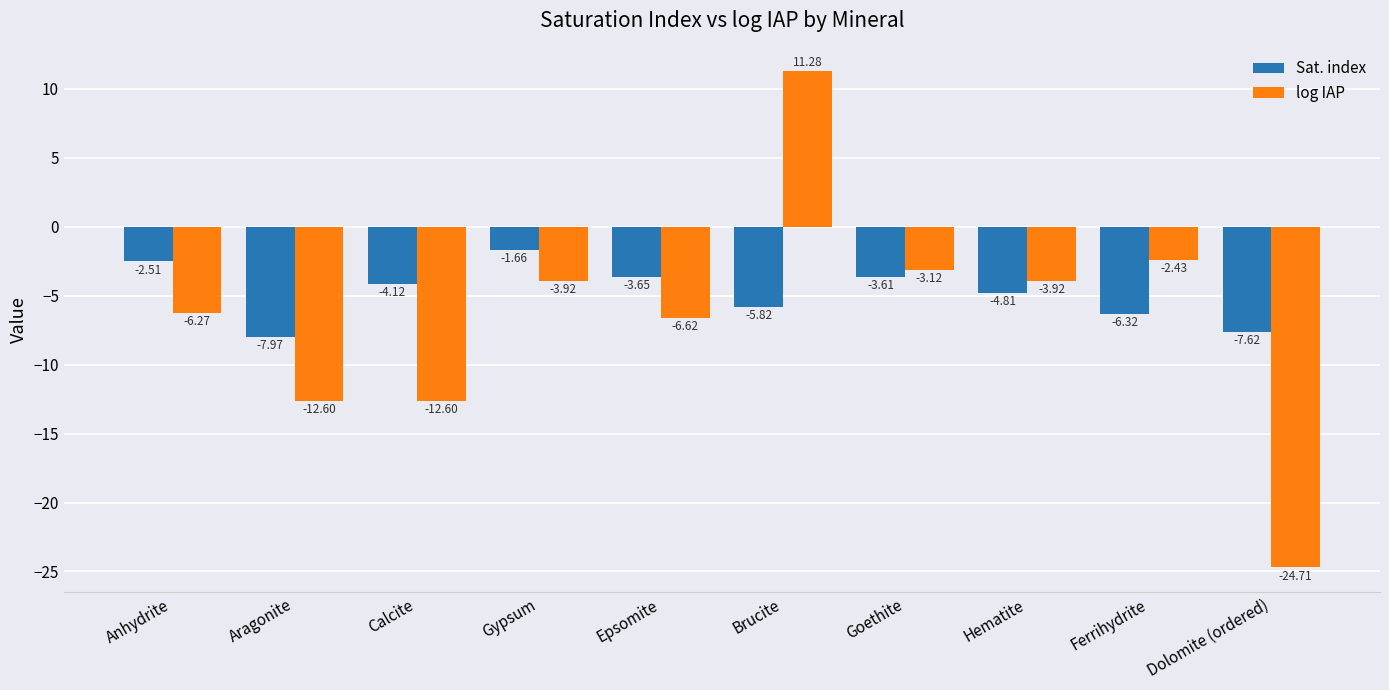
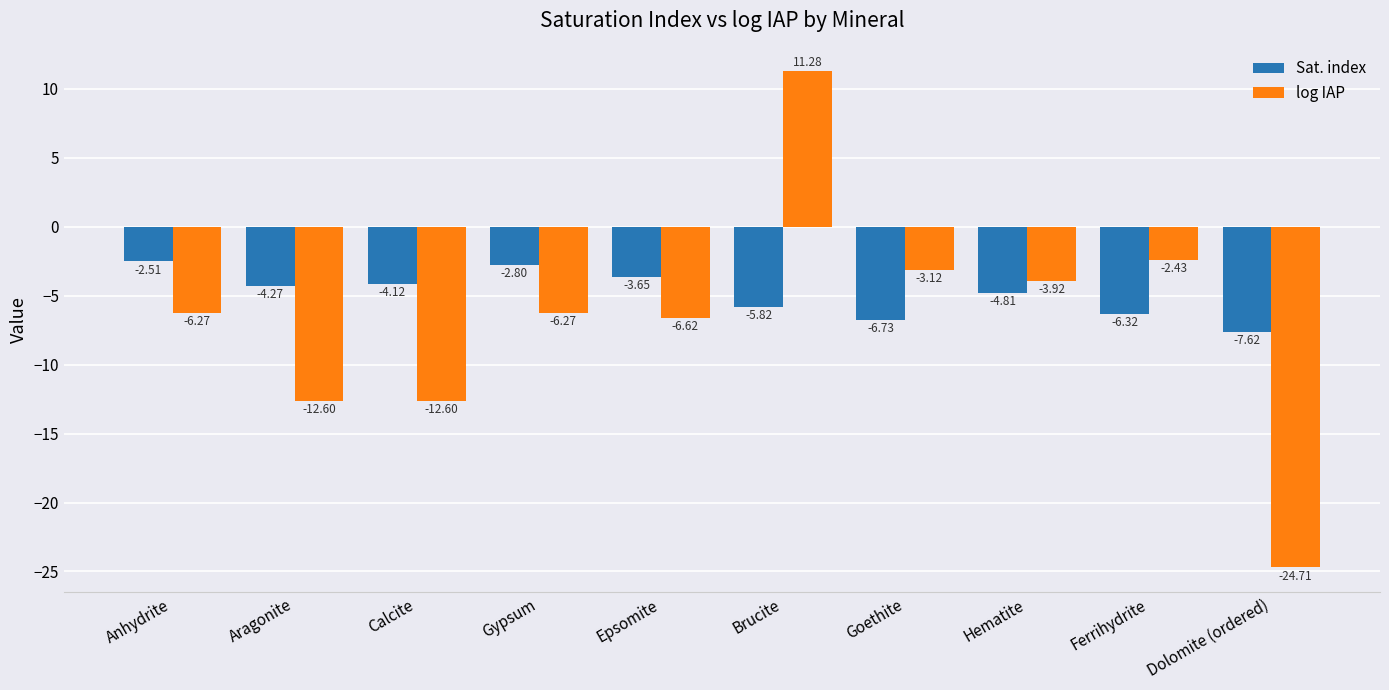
  {
    "Sat. index": {
      "Anhydrite": -2.51,
-     "Aragonite": -7.97,
+     "Aragonite": -4.27,
      "Calcite": -4.12,
-     "Gypsum": -1.66,
+     "Gypsum": -2.80,
      "Epsomite": -3.65,
      "Brucite": -5.82,
-     "Goethite": -3.61,
+     "Goethite": -6.73,
      "Hematite": -4.81,
      "Ferrihydrite": -6.32,
      "Dolomite (ordered)": -7.62
    },
    "log IAP": {
      "Anhydrite": -6.27,
      "Aragonite": -12.60,
      "Calcite": -12.60,
-     "Gypsum": -3.92,
+     "Gypsum": -6.27,
      "Epsomite": -6.62,
      "Brucite": 11.28,
      "Goethite": -3.12,
      "Hematite": -3.92,
      "Ferrihydrite": -2.43,
      "Dolomite (ordered)": -24.71
    }
  }
